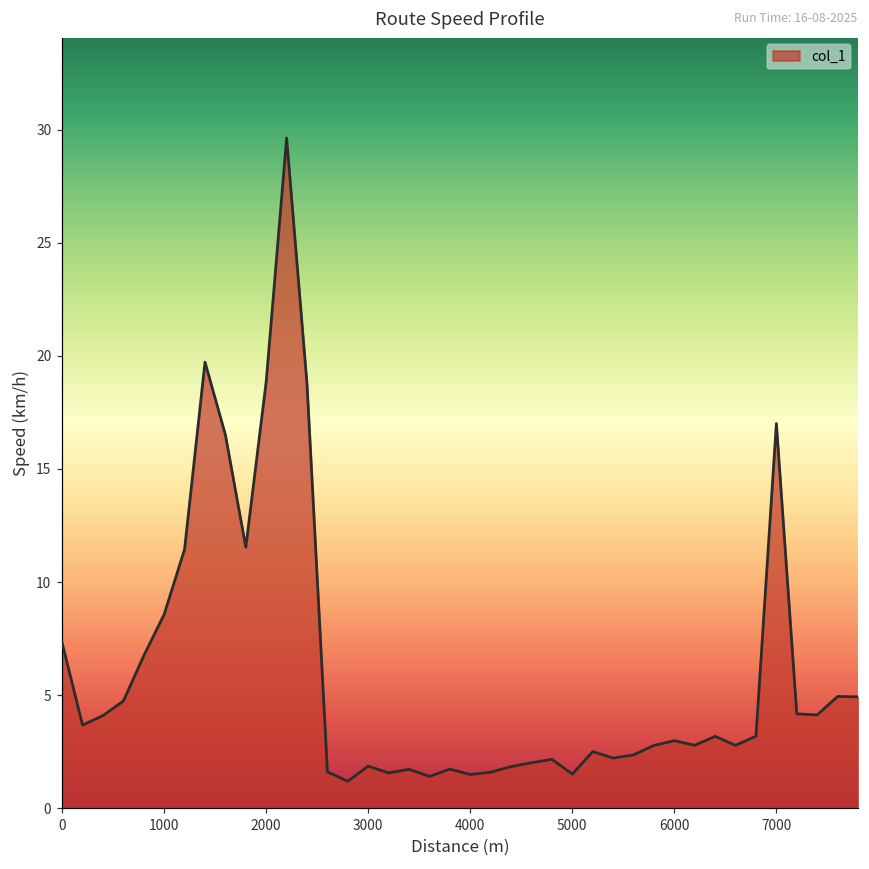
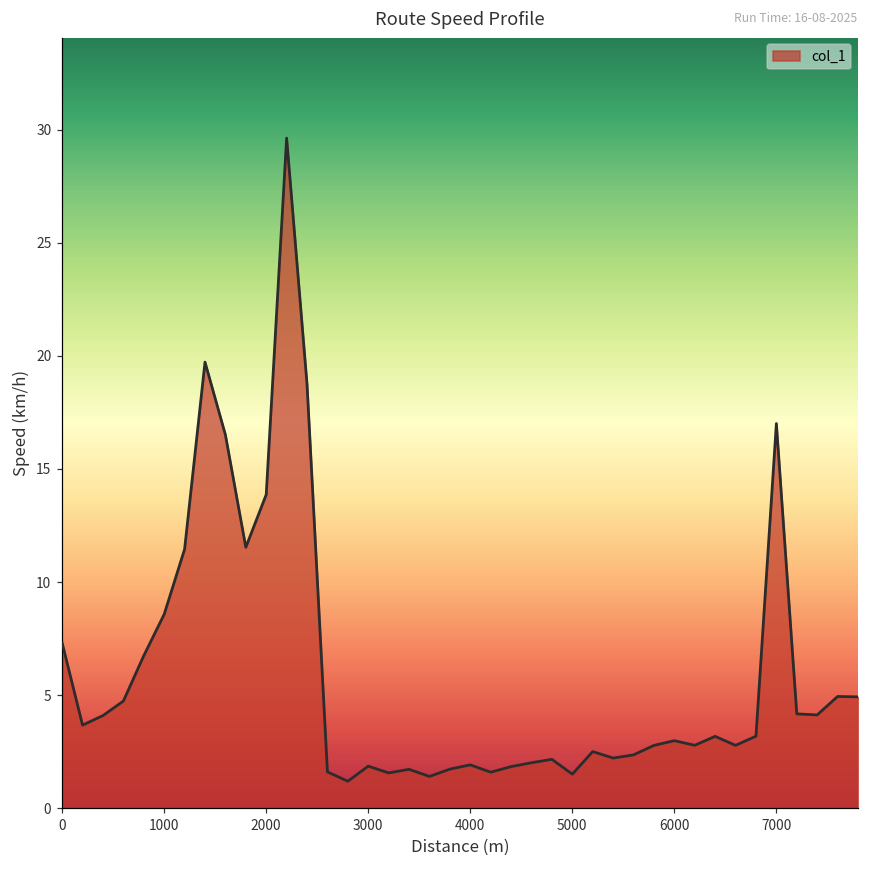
  {
    "0": 7.3,
    "1000": 8.6,
-   "2000": 18.9,
+   "2000": 13.9,
    "3000": 1.9,
-   "4000": 1.5,
+   "4000": 1.9,
    "5000": 1.5,
    "6000": 3.0,
    "7000": 17.0
  }
